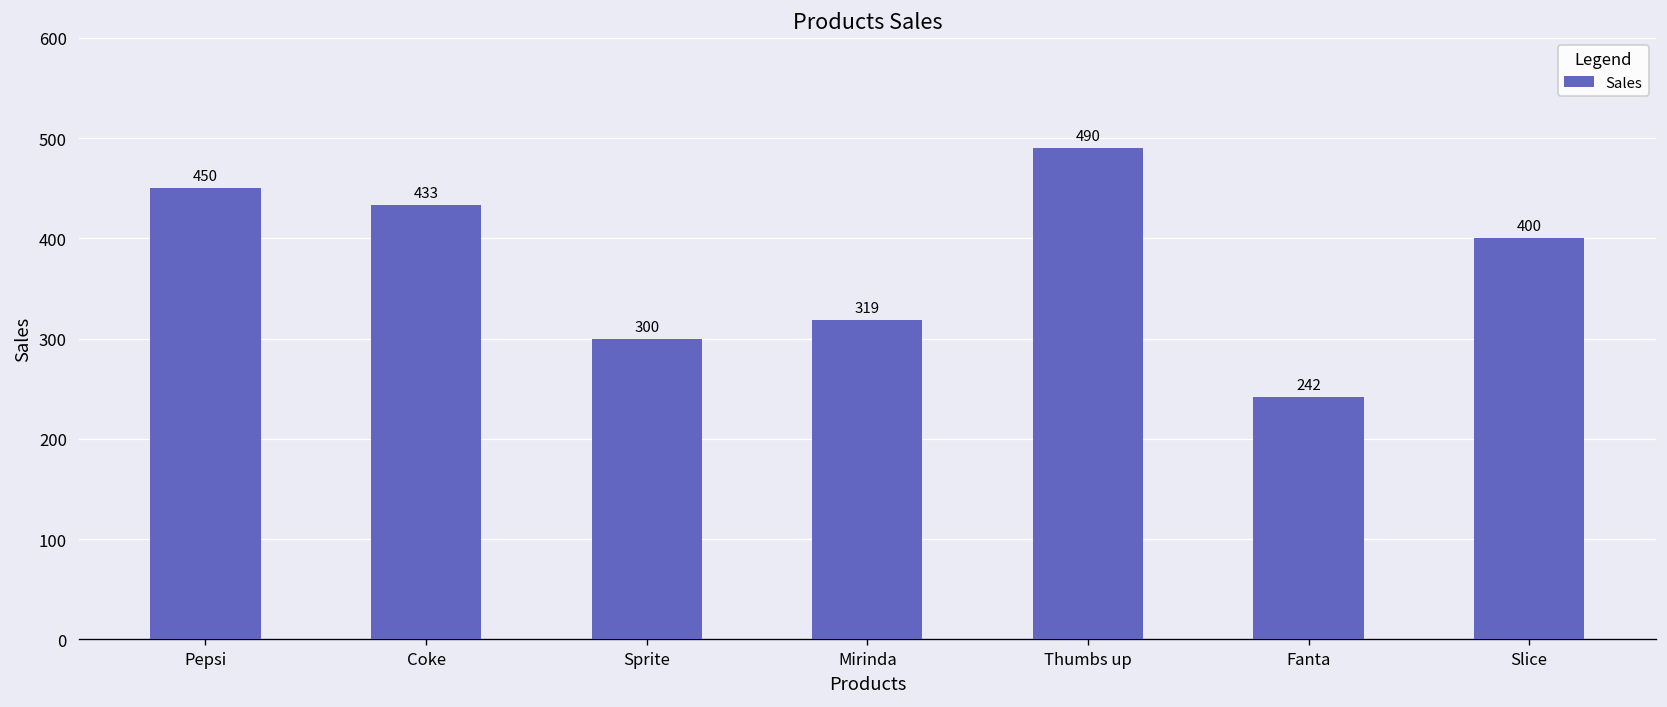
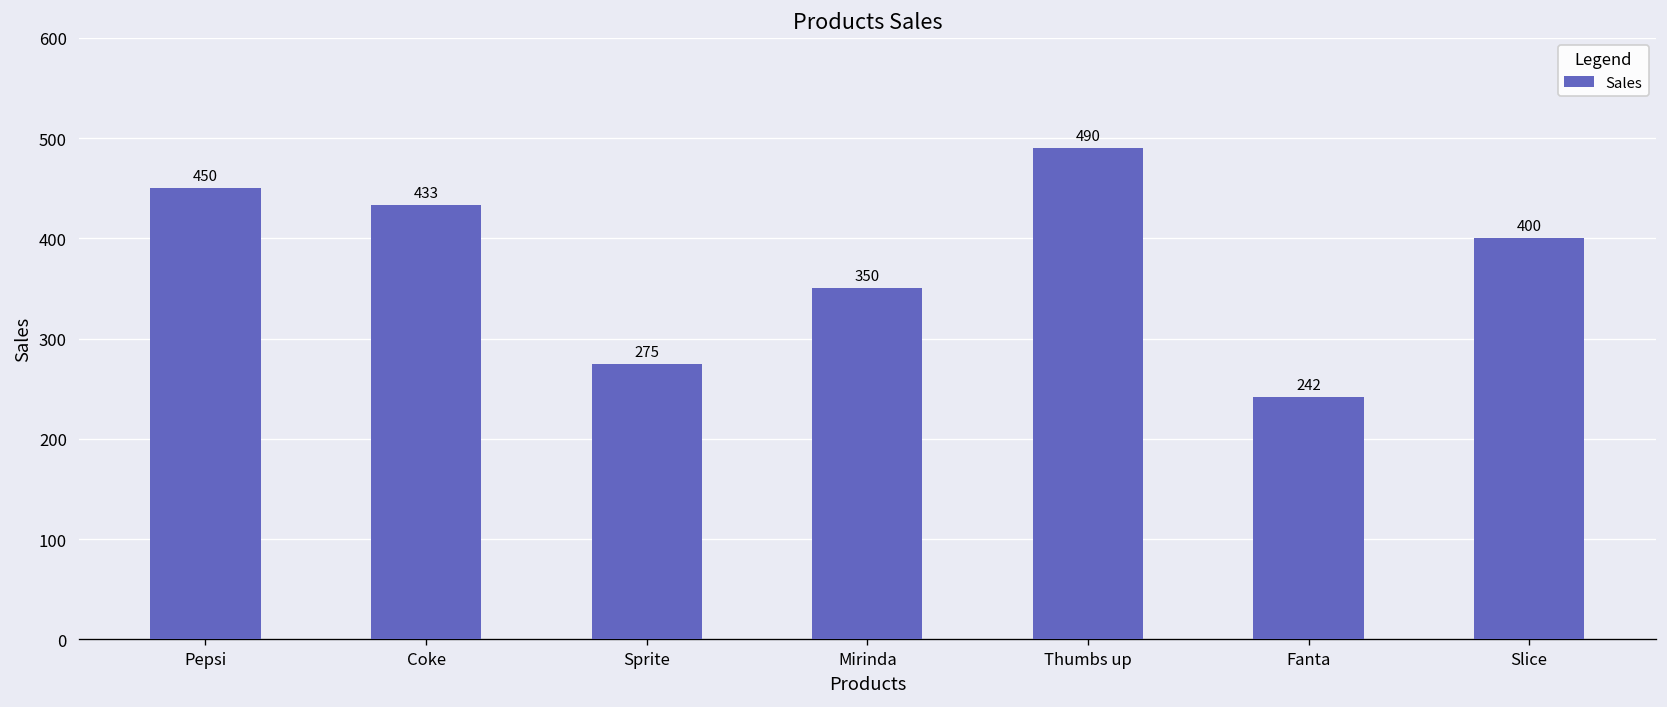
  {
    "Pepsi": 450,
    "Coke": 433,
-   "Sprite": 300,
-   "Mirinda": 319,
+   "Sprite": 275,
+   "Mirinda": 350,
    "Thumbs up": 490,
    "Fanta": 242,
    "Slice": 400
  }
